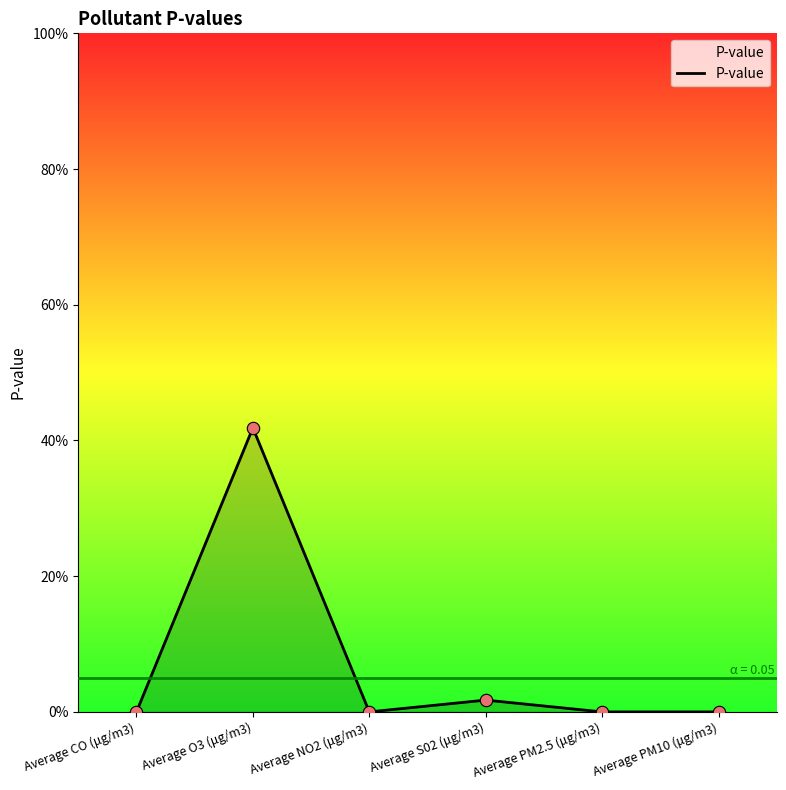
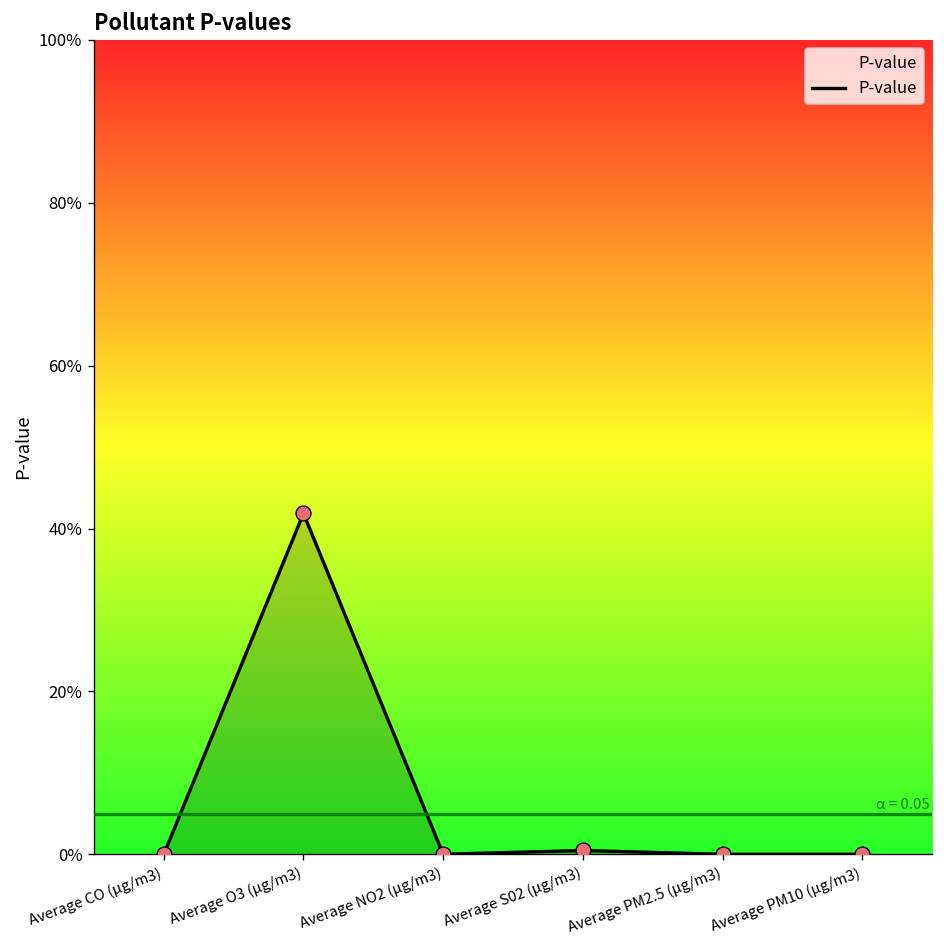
  {
    "Average CO (μg/m3)": "0%",
    "Average O3 (μg/m3)": "42%",
    "Average NO2 (μg/m3)": "0%",
-   "Average S02 (μg/m3)": "2%",
+   "Average S02 (μg/m3)": "0%",
    "Average PM2.5 (μg/m3)": "0%",
    "Average PM10 (μg/m3)": "0%"
  }
